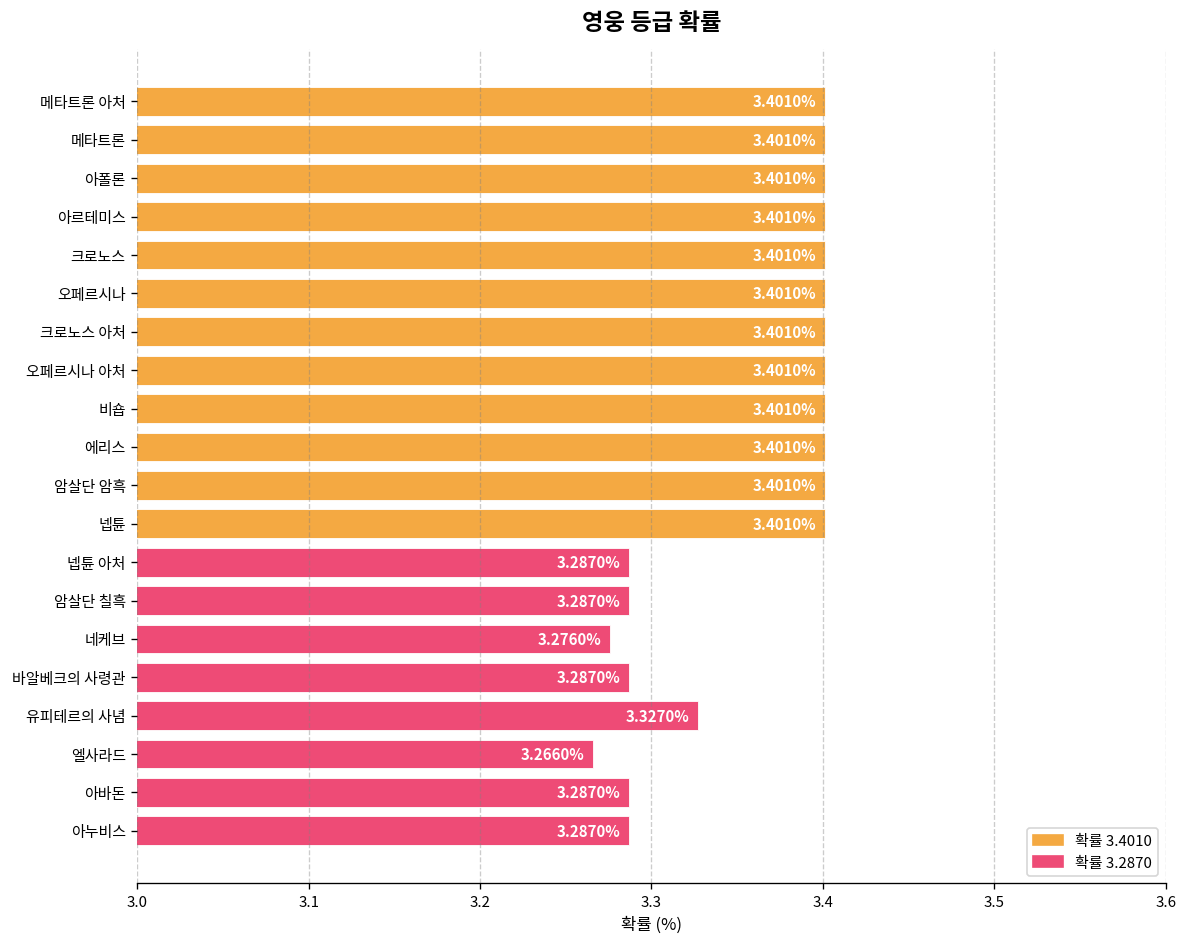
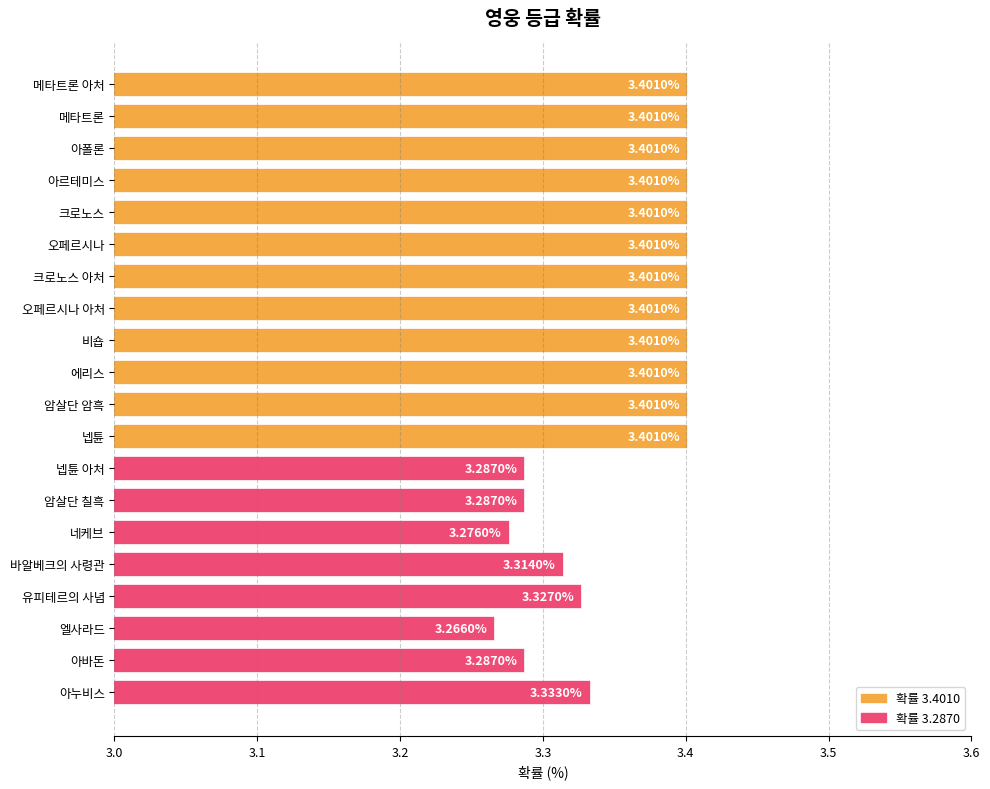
  {
    "메타트론 아처": "3.4010%",
    "메타트론": "3.4010%",
    "아폴론": "3.4010%",
    "아르테미스": "3.4010%",
    "크로노스": "3.4010%",
    "오페르시나": "3.4010%",
    "크로노스 아처": "3.4010%",
    "오페르시나 아처": "3.4010%",
    "비숍": "3.4010%",
    "에리스": "3.4010%",
    "암살단 암흑": "3.4010%",
    "넵튠": "3.4010%",
    "넵튠 아처": "3.2870%",
    "암살단 칠흑": "3.2870%",
    "네케브": "3.2760%",
-   "바알베크의 사령관": "3.2870%",
+   "바알베크의 사령관": "3.3140%",
    "유피테르의 사념": "3.3270%",
    "엘사라드": "3.2660%",
    "아바돈": "3.2870%",
-   "아누비스": "3.2870%"
+   "아누비스": "3.3330%"
  }
